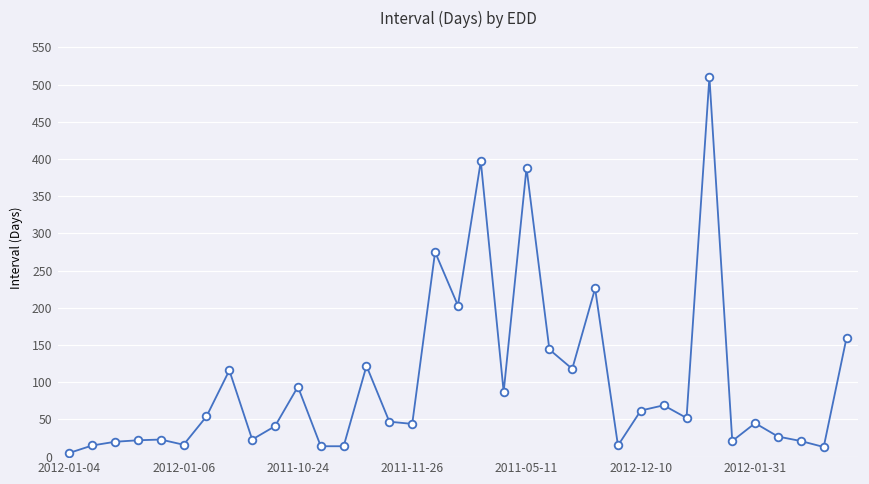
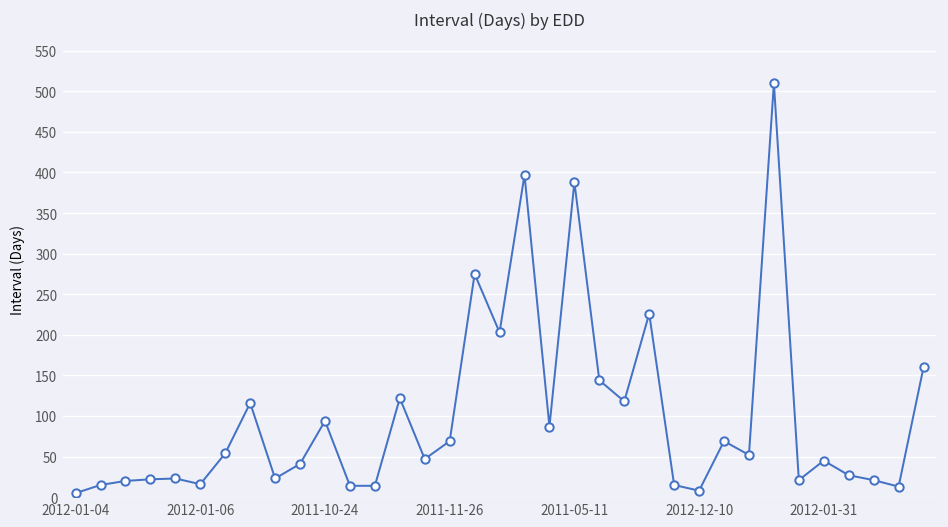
  {
    "2012-01-04": 10,
    "2012-01-06": 20,
    "2011-10-24": 90,
-   "2011-11-26": 40,
+   "2011-11-26": 70,
    "2011-05-11": 390,
-   "2012-12-10": 60,
+   "2012-12-10": 10,
    "2012-01-31": 50
  }
